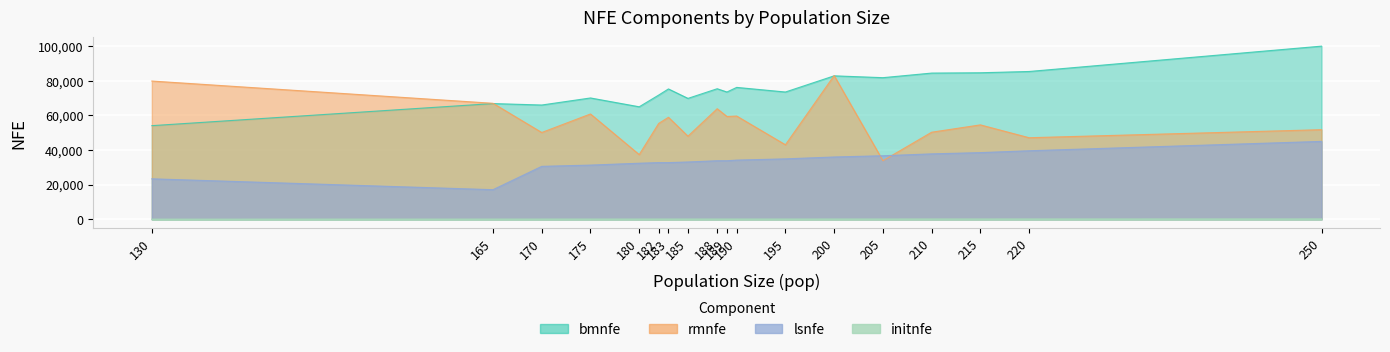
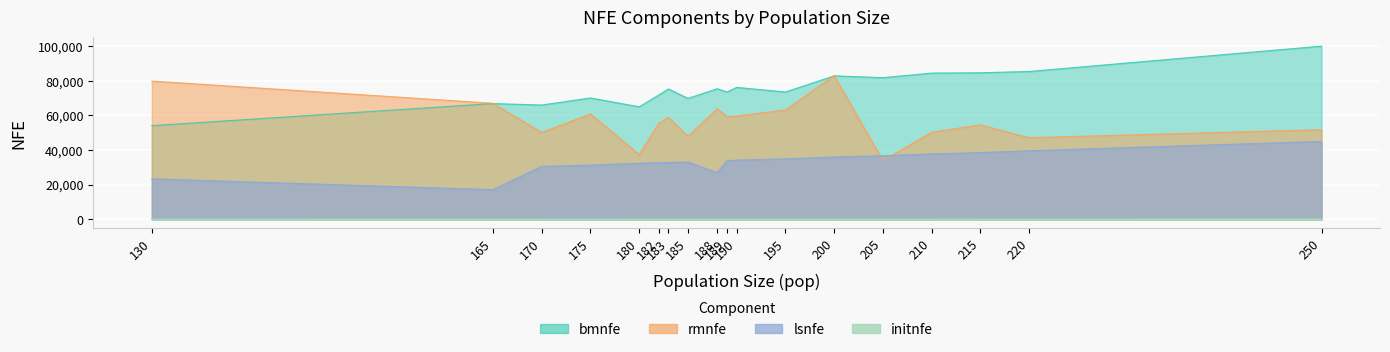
  {
    "rmnfe": {
      "130": "80,000",
      "170": "50,000",
      "175": "61,000",
      "180": "37,000",
      "182": "55,000",
      "183": "59,000",
      "185": "48,000",
      "188": "64,000",
      "189": "59,000",
      "190": "60,000",
-     "195": "43,000",
+     "195": "63,000",
      "205": "34,000",
      "210": "50,000",
      "215": "55,000",
      "220": "47,000",
      "250": "52,000"
    },
    "lsnfe": {
      "130": "23,000",
      "165": "17,000",
      "170": "31,000",
      "175": "31,000",
      "180": "32,000",
      "182": "33,000",
      "183": "33,000",
      "185": "33,000",
-     "188": "34,000",
+     "188": "27,000",
      "189": "34,000",
      "190": "34,000",
      "195": "35,000",
      "200": "36,000",
      "205": "37,000",
      "210": "38,000",
      "215": "39,000",
      "220": "40,000",
      "250": "45,000"
    }
  }
